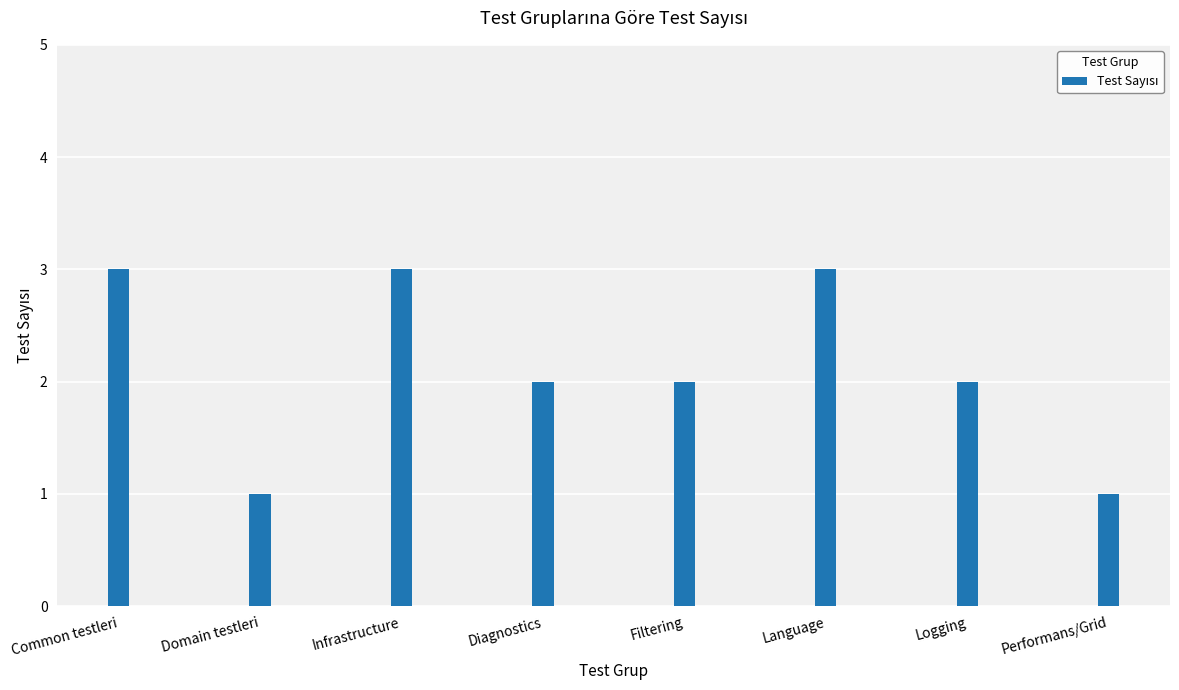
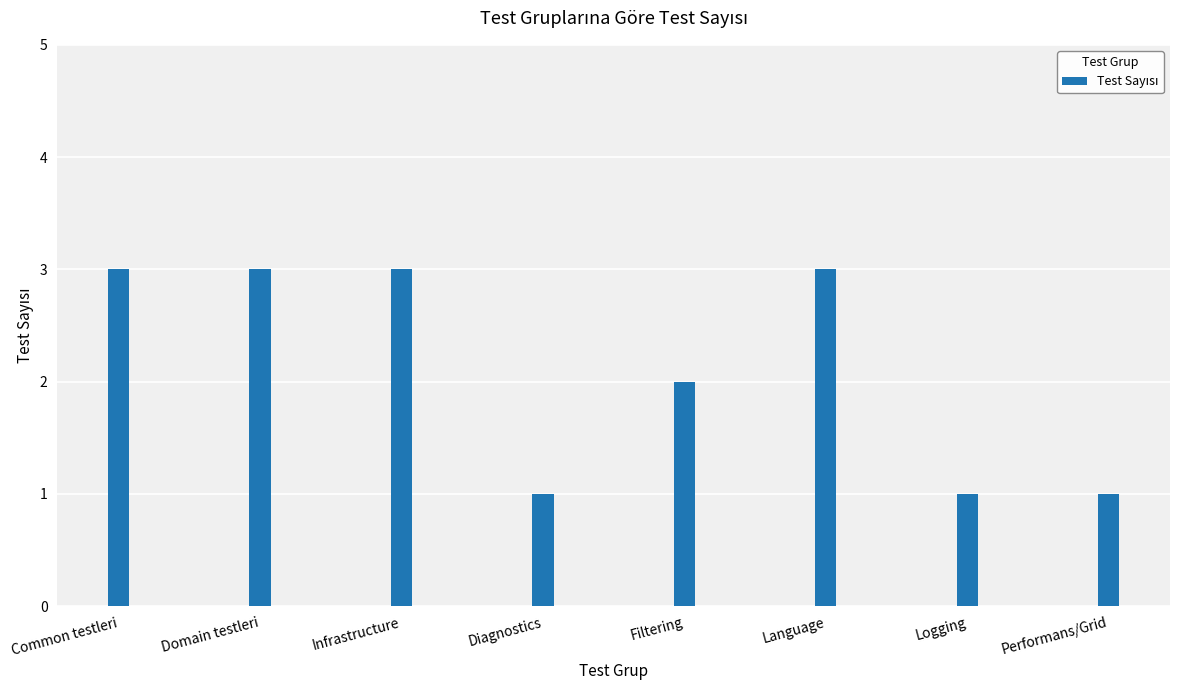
  {
    "Common testleri": 3,
-   "Domain testleri": 1,
+   "Domain testleri": 3,
    "Infrastructure": 3,
-   "Diagnostics": 2,
+   "Diagnostics": 1,
    "Filtering": 2,
    "Language": 3,
-   "Logging": 2,
+   "Logging": 1,
    "Performans/Grid": 1
  }
